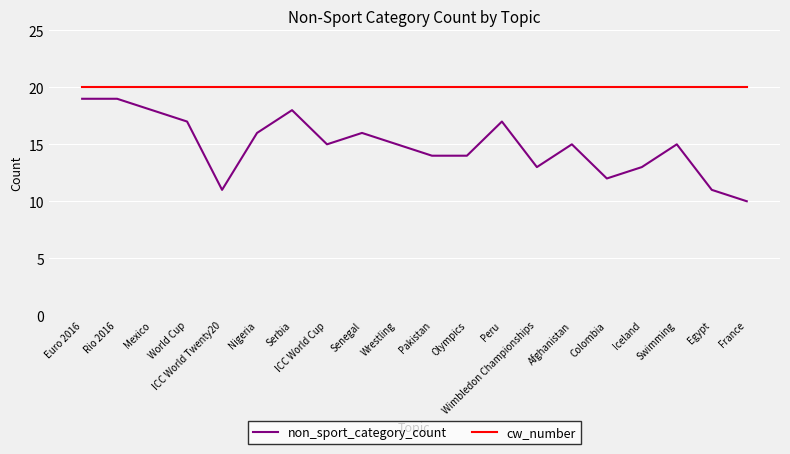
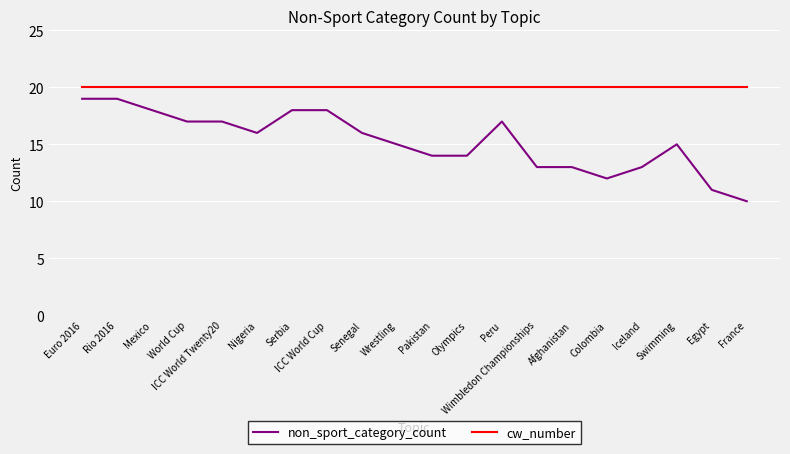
  {
    "non_sport_category_count": {
      "Euro 2016": 19,
      "Rio 2016": 19,
      "Mexico": 18,
      "World Cup": 17,
-     "ICC World Twenty20": 11,
+     "ICC World Twenty20": 17,
      "Nigeria": 16,
      "Serbia": 18,
-     "ICC World Cup": 15,
+     "ICC World Cup": 18,
      "Senegal": 16,
      "Wrestling": 15,
      "Pakistan": 14,
      "Olympics": 14,
      "Peru": 17,
      "Wimbledon Championships": 13,
-     "Afghanistan": 15,
+     "Afghanistan": 13,
      "Colombia": 12,
      "Iceland": 13,
      "Swimming": 15,
      "Egypt": 11,
      "France": 10
    },
    "cw_number": {
      "Euro 2016": 20,
      "Rio 2016": 20,
      "Mexico": 20,
      "World Cup": 20,
      "ICC World Twenty20": 20,
      "Nigeria": 20,
      "Serbia": 20,
      "ICC World Cup": 20,
      "Senegal": 20,
      "Wrestling": 20,
      "Pakistan": 20,
      "Olympics": 20,
      "Peru": 20,
      "Wimbledon Championships": 20,
      "Afghanistan": 20,
      "Colombia": 20,
      "Iceland": 20,
      "Swimming": 20,
      "Egypt": 20,
      "France": 20
    }
  }
